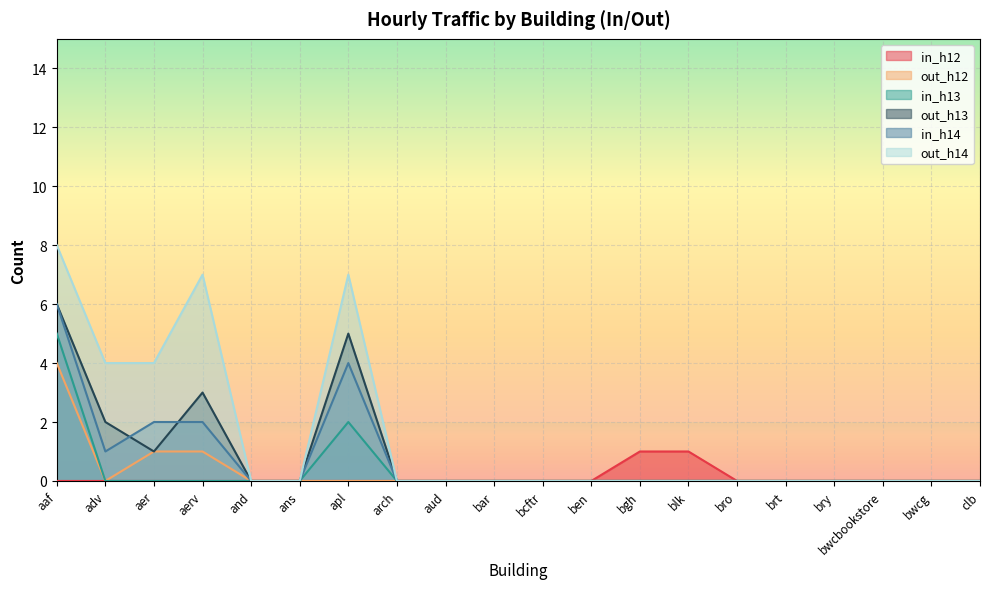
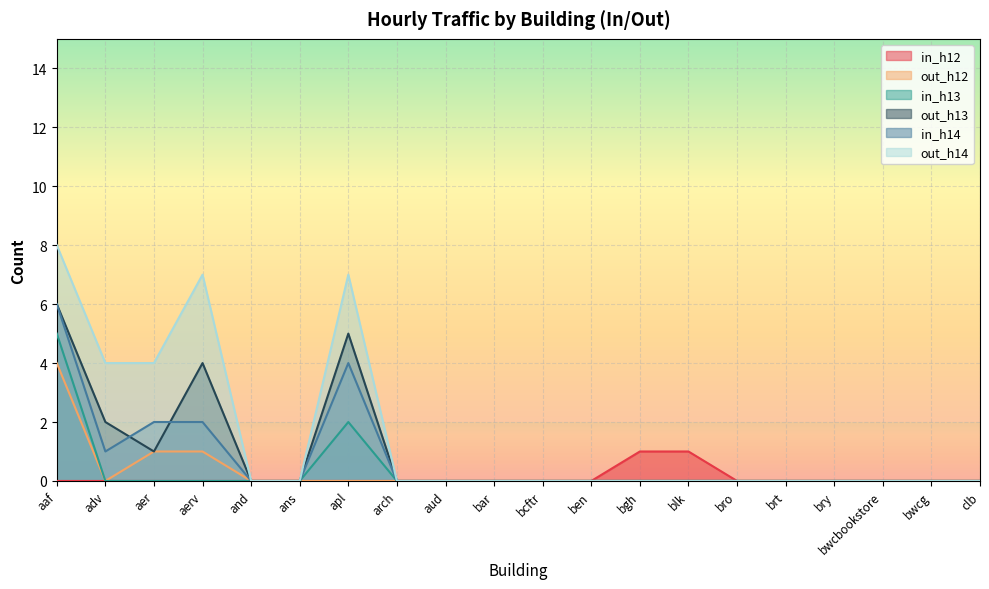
  {
    "in_h12": {
      "aaf": 0,
      "bgh": 1,
      "blk": 1
    },
    "out_h12": {
      "aaf": 4,
      "aerv": 1
    },
    "out_h13": {
      "adv": 2,
-     "aerv": 3,
+     "aerv": 4,
      "apl": 5
    },
    "out_h14": {
      "aaf": 8,
      "adv": 4,
      "aer": 4,
      "aerv": 7,
      "apl": 7
    }
  }
